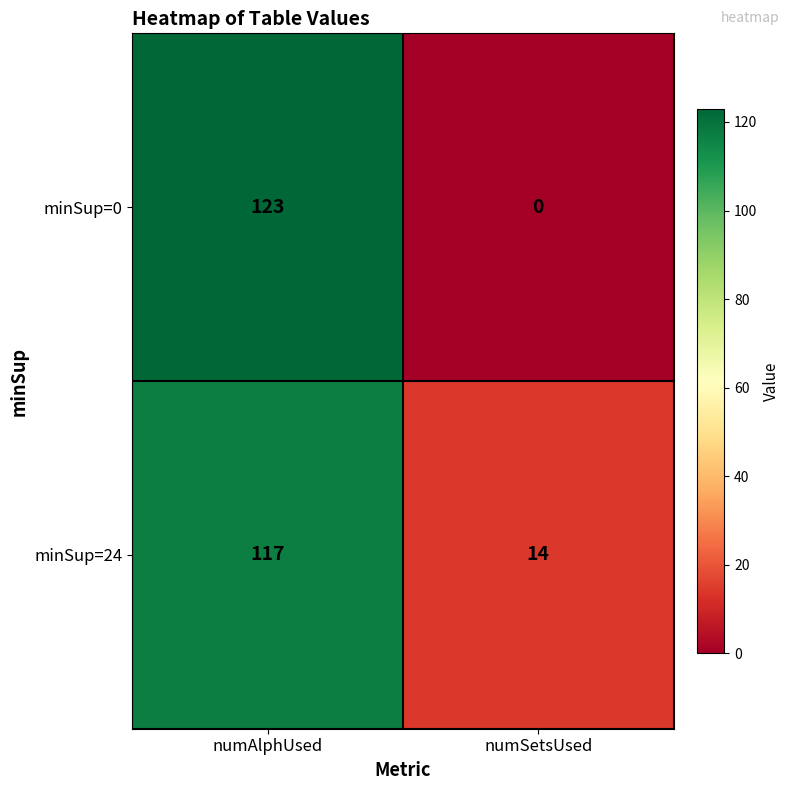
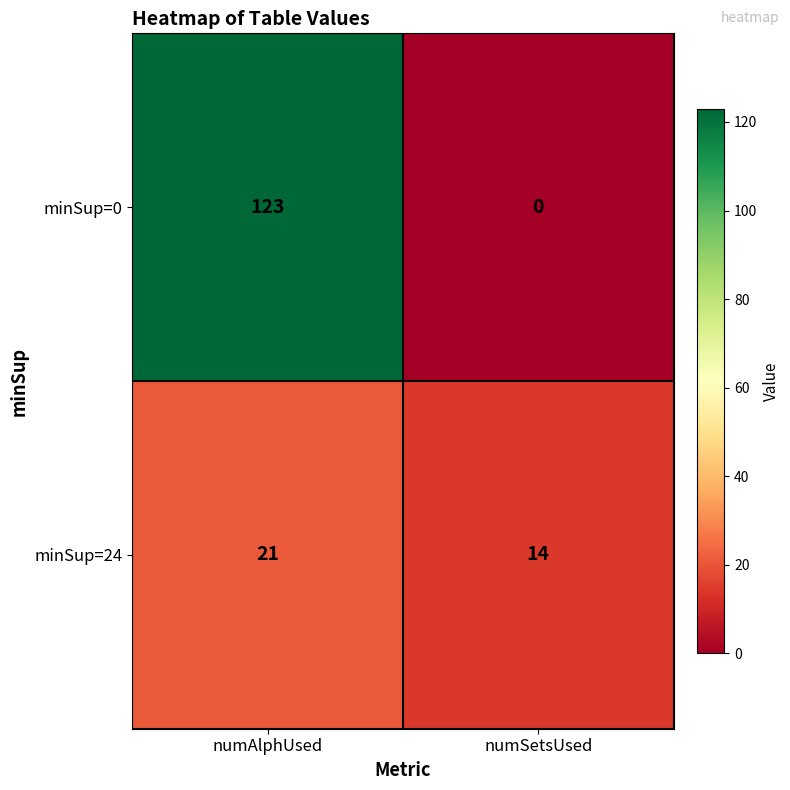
  {
    "minSup=0": {
      "numAlphUsed": 123,
      "numSetsUsed": 0
    },
    "minSup=24": {
-     "numAlphUsed": 117,
+     "numAlphUsed": 21,
      "numSetsUsed": 14
    }
  }
